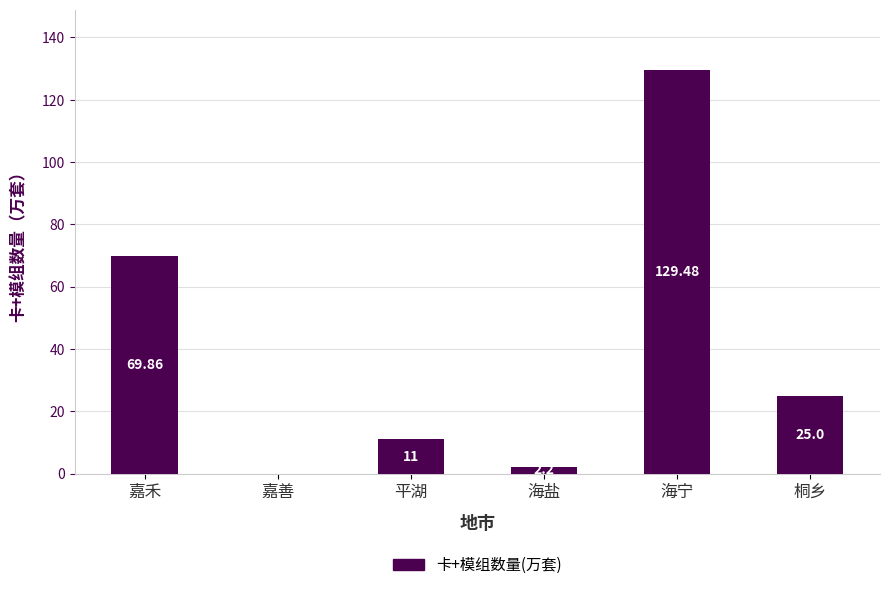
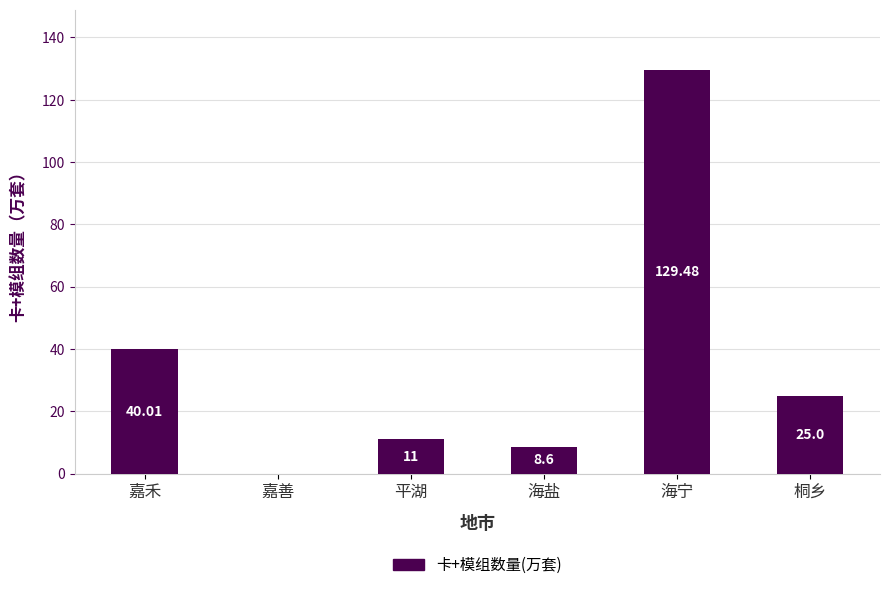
  {
-   "嘉禾": 69.86,
+   "嘉禾": 40.01,
    "平湖": 11,
-   "海盐": 2,
+   "海盐": 9,
    "海宁": 129.48,
    "桐乡": 25.0
  }
